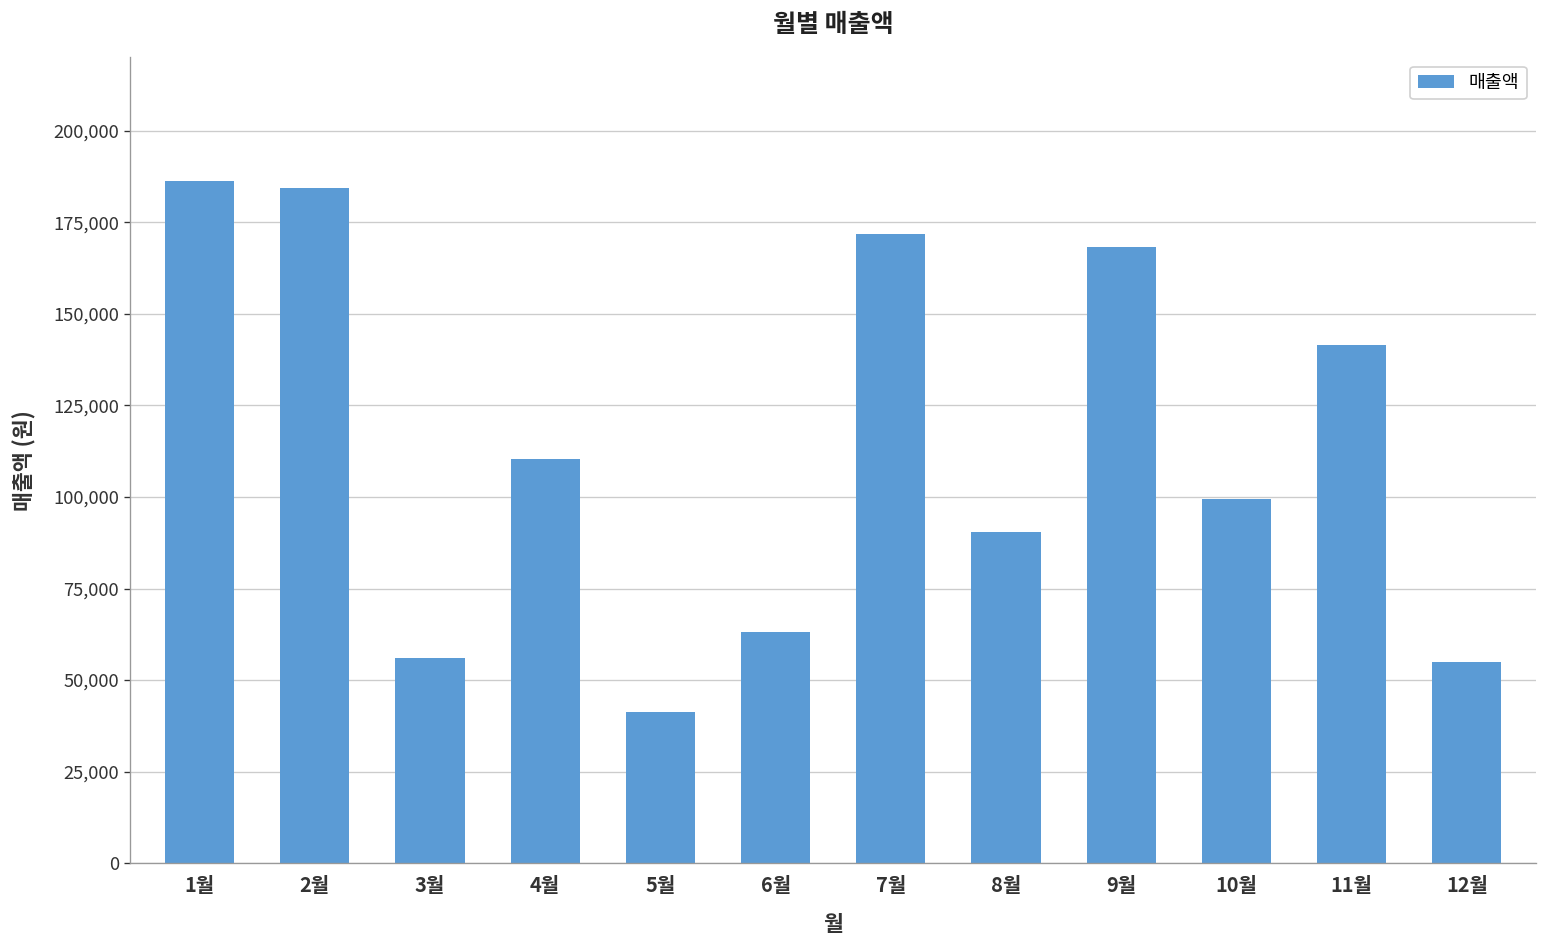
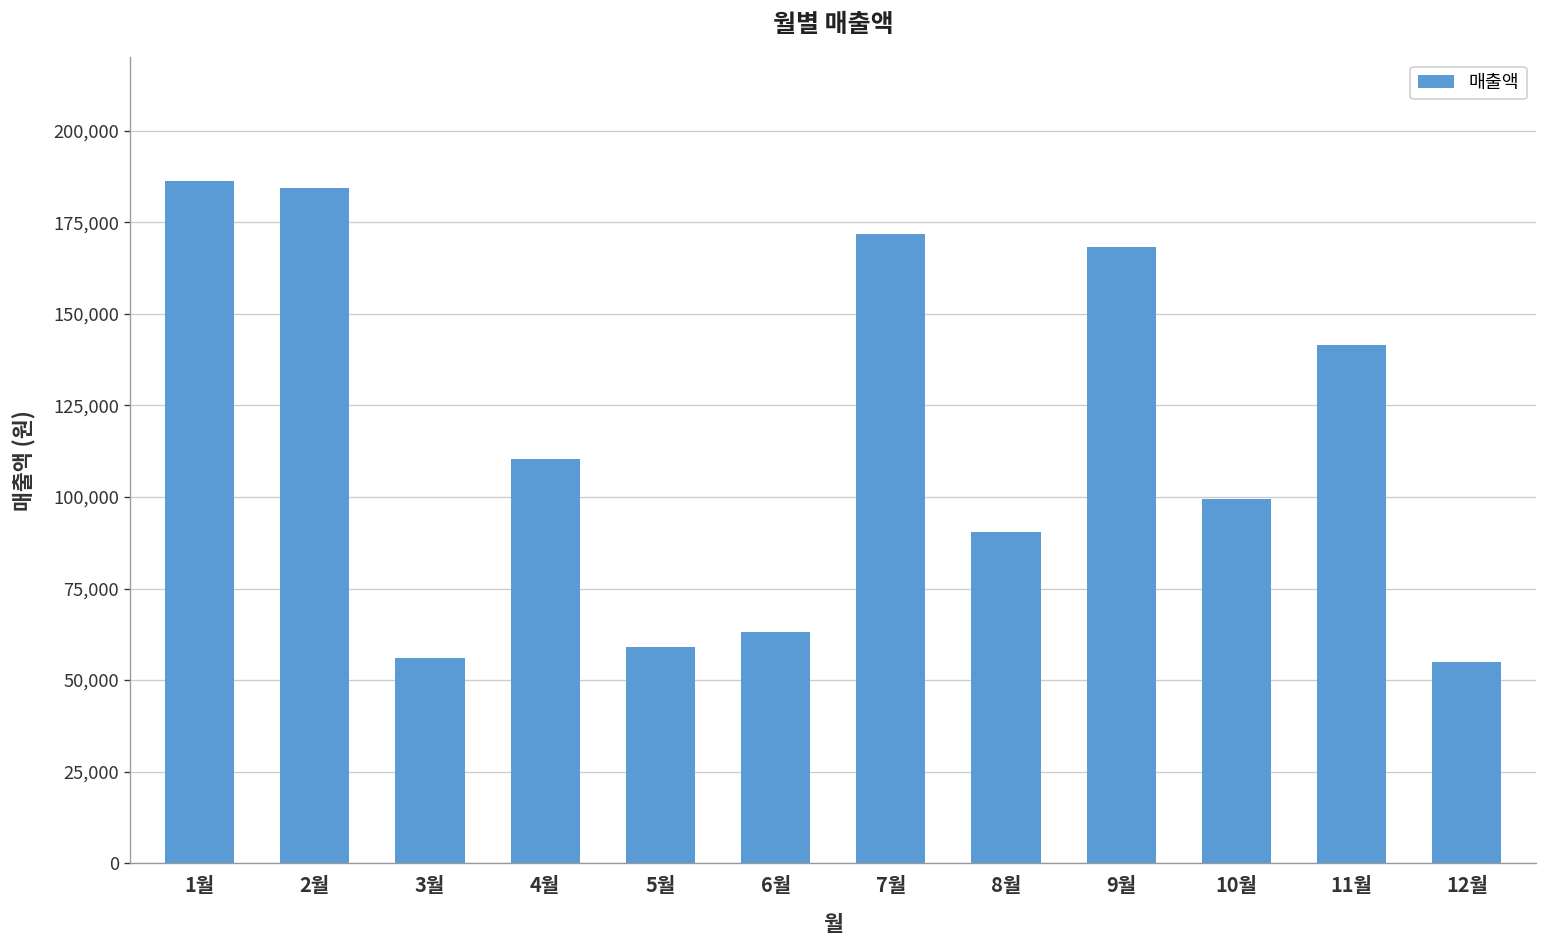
  {
    "1월": "186,000",
    "2월": "184,000",
    "3월": "56,000",
    "4월": "110,000",
-   "5월": "41,000",
+   "5월": "59,000",
    "6월": "63,000",
    "7월": "172,000",
    "8월": "90,000",
    "9월": "168,000",
    "10월": "99,000",
    "11월": "142,000",
    "12월": "55,000"
  }
